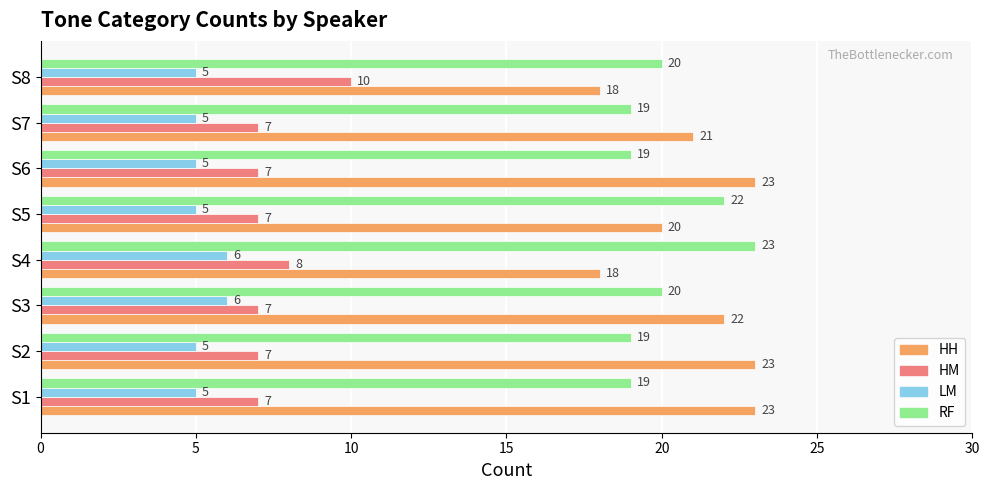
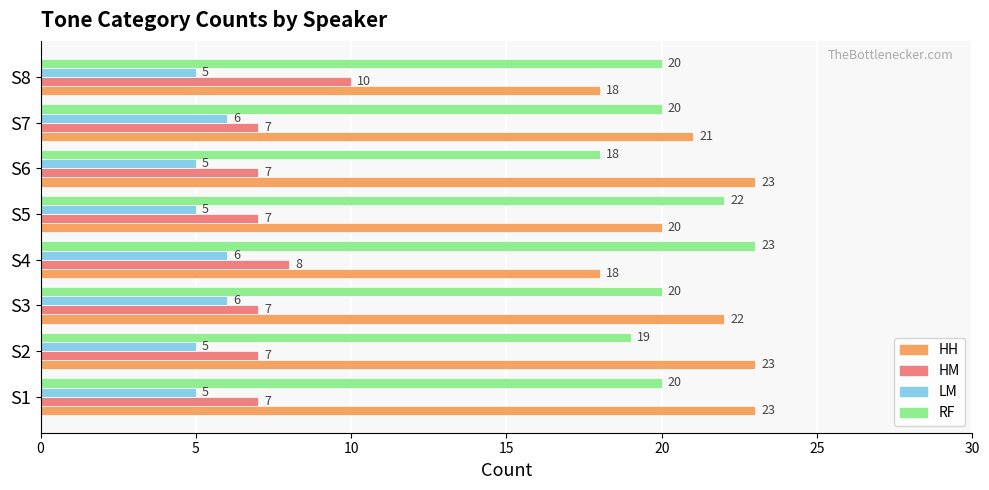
  {
    "LM": {
      "S8": 5,
-     "S7": 5,
+     "S7": 6,
      "S6": 5,
      "S5": 5,
      "S4": 6,
      "S3": 6,
      "S2": 5,
      "S1": 5
    },
    "RF": {
      "S8": 20,
-     "S7": 19,
-     "S6": 19,
+     "S7": 20,
+     "S6": 18,
      "S5": 22,
      "S4": 23,
      "S3": 20,
      "S2": 19,
-     "S1": 19
+     "S1": 20
    }
  }
